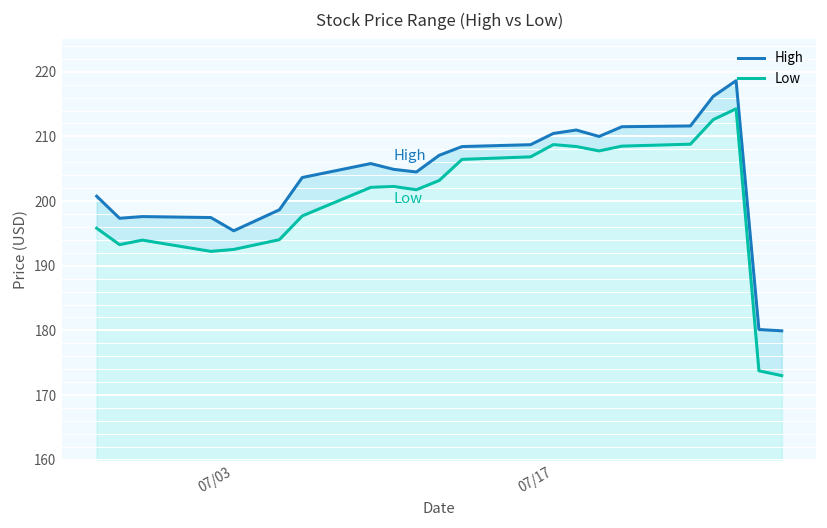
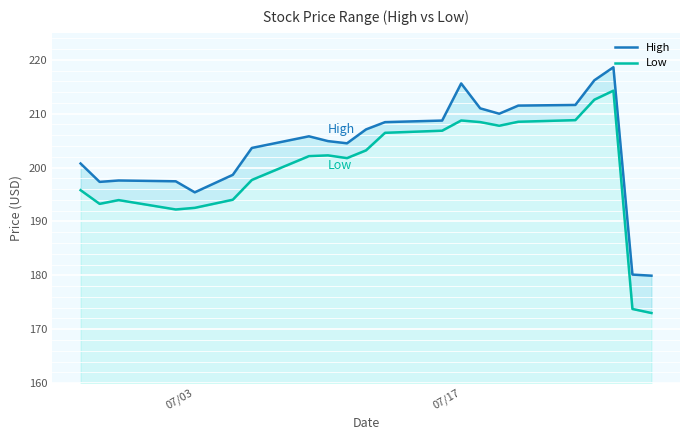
  {
    "High": {
      "07/03": 195,
-     "07/17": 210
+     "07/17": 216
    },
    "Low": {
      "07/03": 193,
      "07/17": 209
    }
  }
